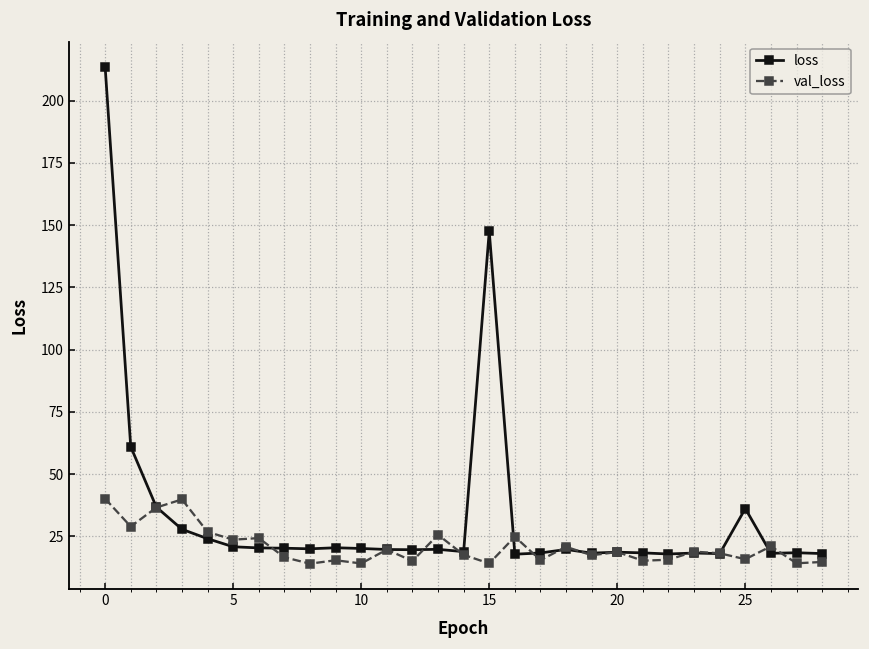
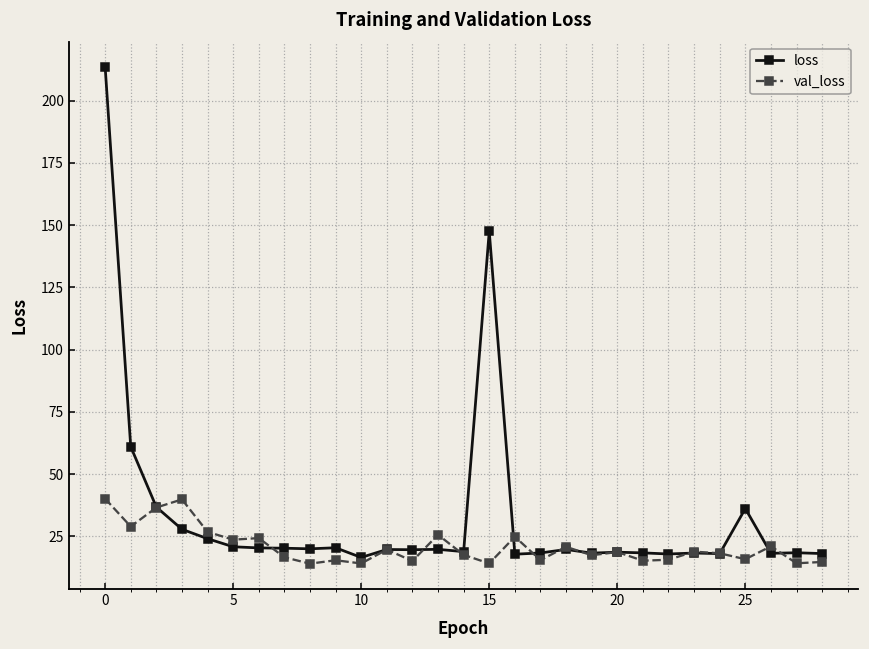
  {
    "loss": {
      "0": 214,
      "5": 21,
-     "10": 20,
+     "10": 17,
      "15": 148,
      "25": 36
    },
    "val_loss": {
      "0": 40,
      "5": 24,
      "10": 14,
      "15": 14,
      "25": 16
    }
  }
